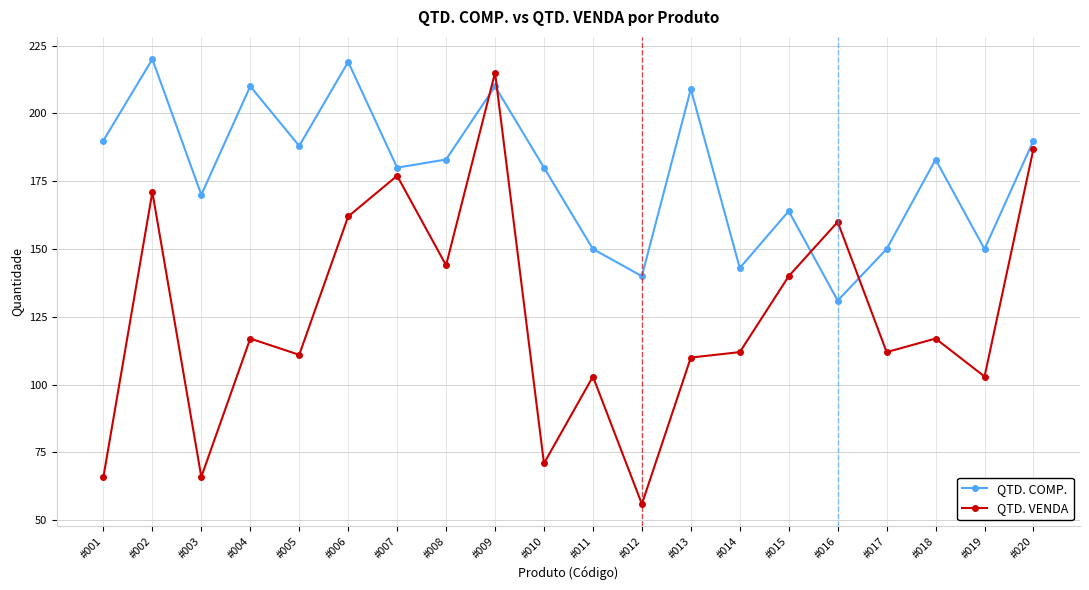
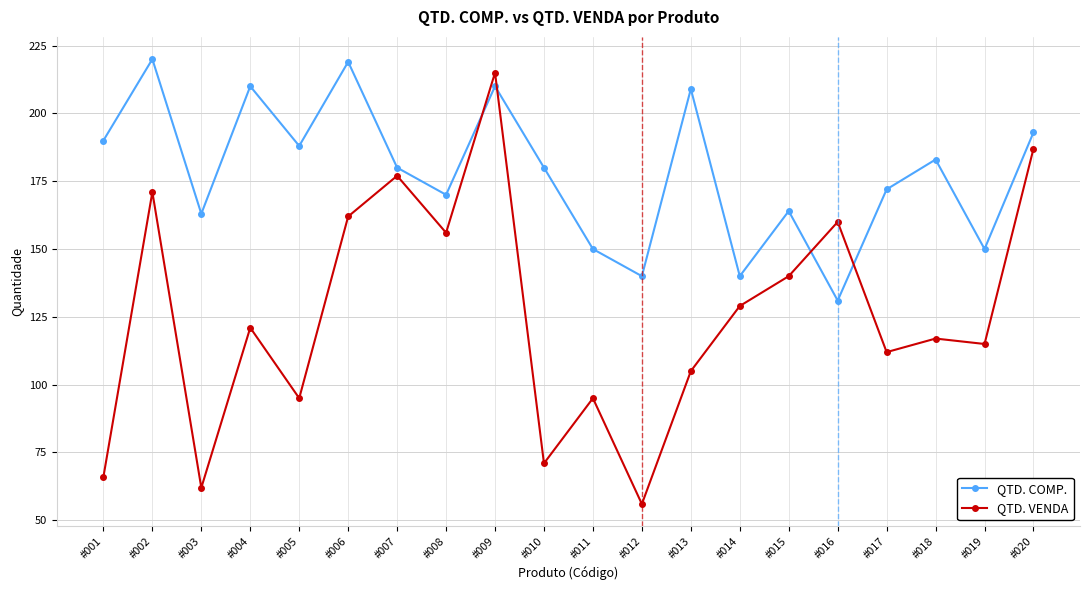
  {
    "QTD. COMP.": {
      "#001": 190,
      "#002": 220,
-     "#003": 170,
+     "#003": 163,
      "#004": 210,
      "#005": 188,
      "#006": 219,
      "#007": 180,
-     "#008": 183,
+     "#008": 170,
      "#009": 210,
      "#010": 180,
      "#011": 150,
      "#012": 140,
      "#013": 209,
-     "#014": 143,
+     "#014": 140,
      "#015": 164,
      "#016": 131,
-     "#017": 150,
+     "#017": 172,
      "#018": 183,
      "#019": 150,
-     "#020": 190
+     "#020": 193
    },
    "QTD. VENDA": {
      "#001": 66,
      "#002": 171,
-     "#003": 66,
-     "#004": 117,
-     "#005": 111,
+     "#003": 62,
+     "#004": 121,
+     "#005": 95,
      "#006": 162,
      "#007": 177,
-     "#008": 144,
+     "#008": 156,
      "#009": 215,
      "#010": 71,
-     "#011": 103,
+     "#011": 95,
      "#012": 56,
-     "#013": 110,
-     "#014": 112,
+     "#013": 105,
+     "#014": 129,
      "#015": 140,
      "#016": 160,
      "#017": 112,
      "#018": 117,
-     "#019": 103,
+     "#019": 115,
      "#020": 187
    }
  }
